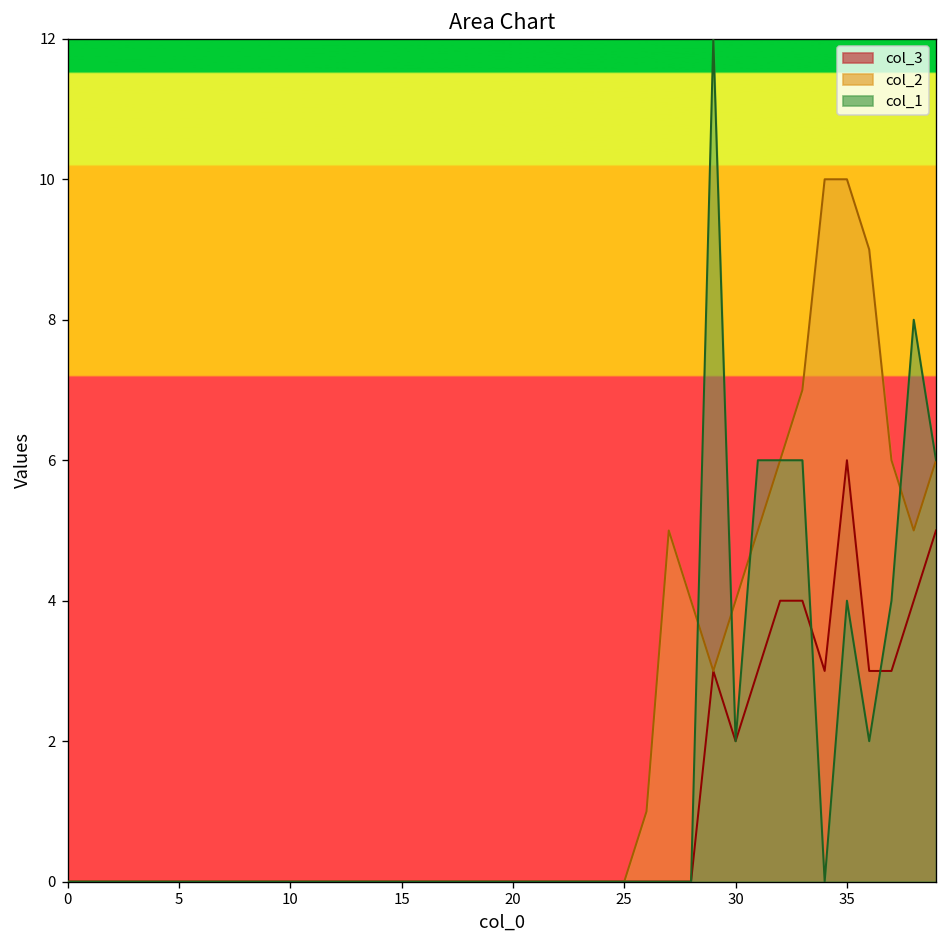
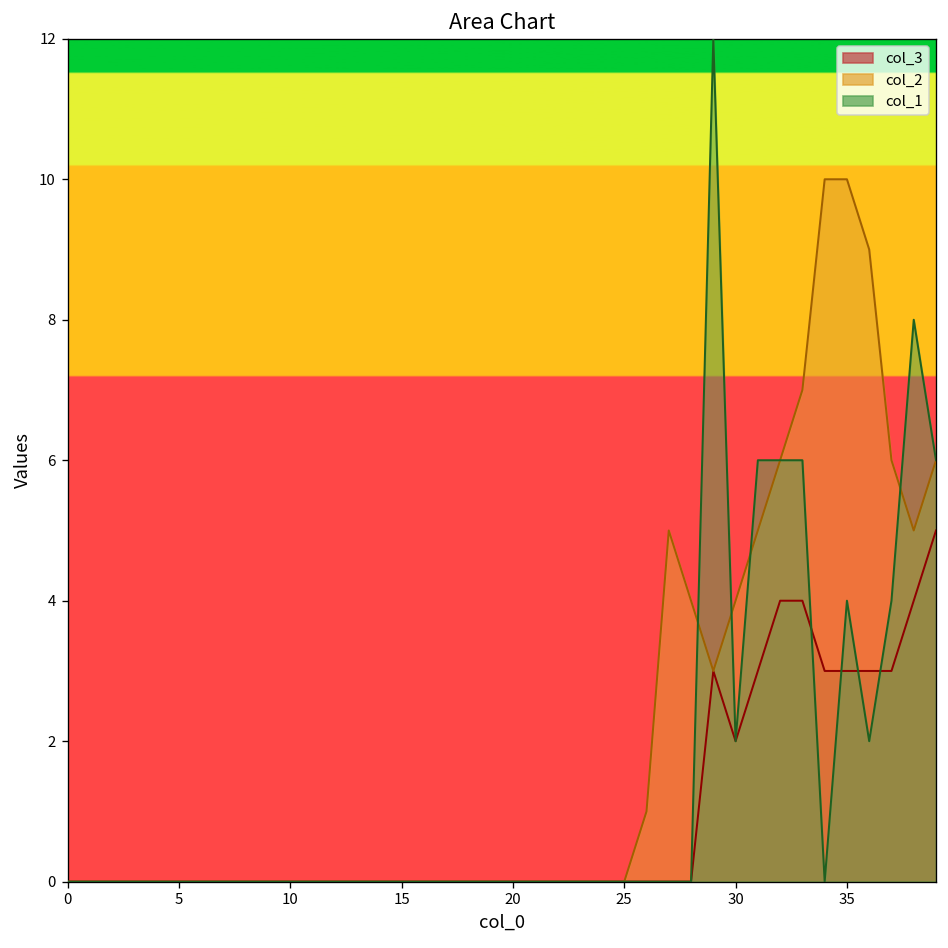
  {
    "col_3": {
-     "35": 6
+     "35": 3
    },
    "col_2": {
      "30": 4,
      "35": 10
    },
    "col_1": {
      "35": 4
    }
  }
